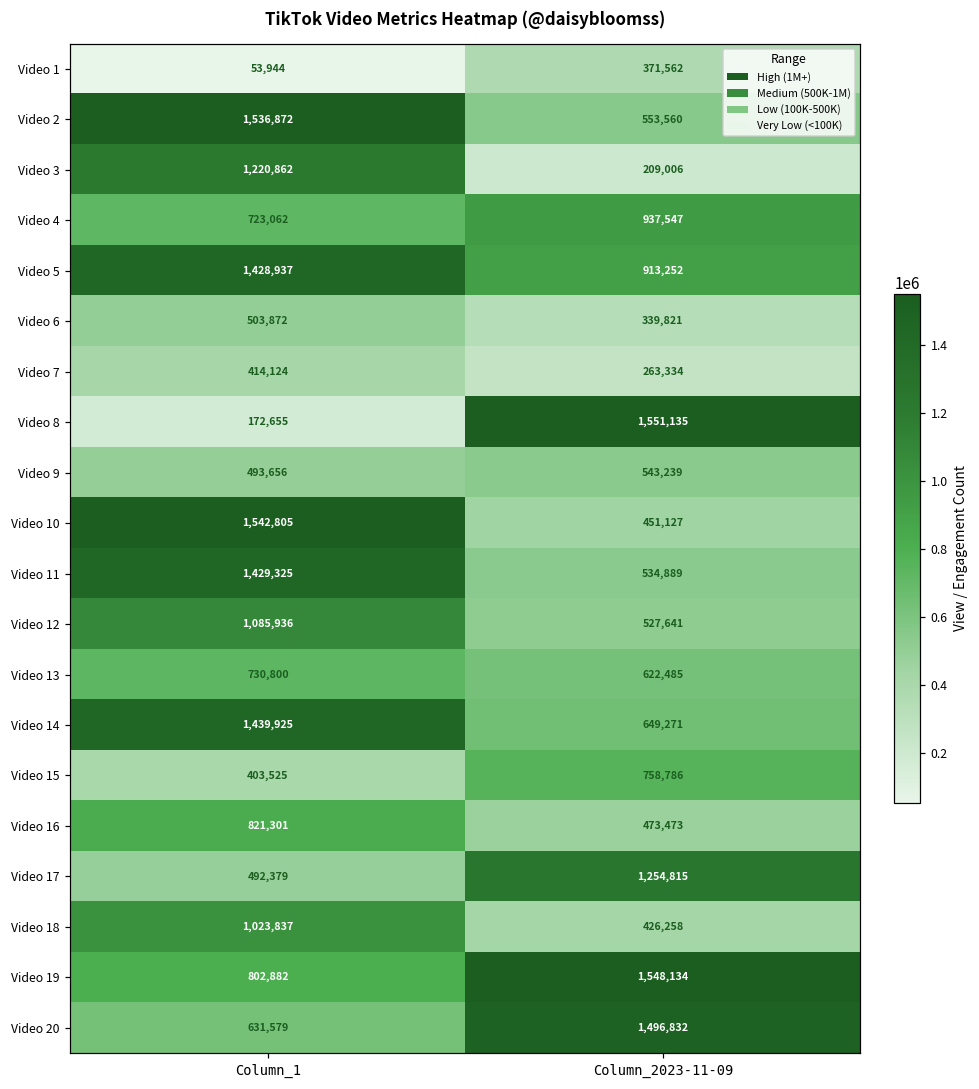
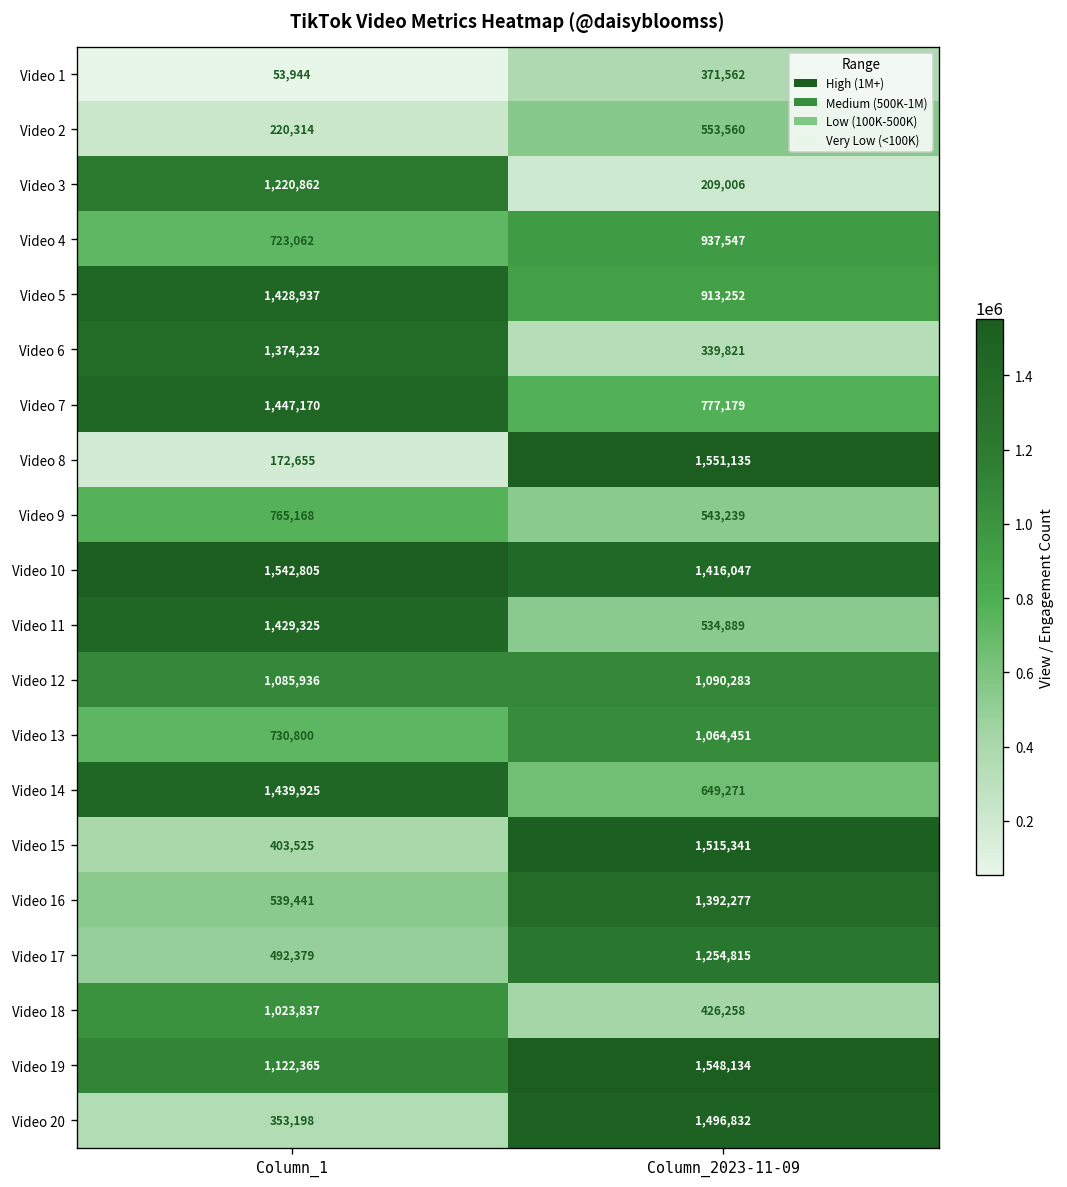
  {
    "Video 1": {
      "Column_1": "53,944",
      "Column_2023-11-09": "371,562"
    },
    "Video 2": {
-     "Column_1": "1,536,872",
+     "Column_1": "220,314",
      "Column_2023-11-09": "553,560"
    },
    "Video 3": {
      "Column_1": "1,220,862",
      "Column_2023-11-09": "209,006"
    },
    "Video 4": {
      "Column_1": "723,062",
      "Column_2023-11-09": "937,547"
    },
    "Video 5": {
      "Column_1": "1,428,937",
      "Column_2023-11-09": "913,252"
    },
    "Video 6": {
-     "Column_1": "503,872",
+     "Column_1": "1,374,232",
      "Column_2023-11-09": "339,821"
    },
    "Video 7": {
-     "Column_1": "414,124",
-     "Column_2023-11-09": "263,334"
+     "Column_1": "1,447,170",
+     "Column_2023-11-09": "777,179"
    },
    "Video 8": {
      "Column_1": "172,655",
      "Column_2023-11-09": "1,551,135"
    },
    "Video 9": {
-     "Column_1": "493,656",
+     "Column_1": "765,168",
      "Column_2023-11-09": "543,239"
    },
    "Video 10": {
      "Column_1": "1,542,805",
-     "Column_2023-11-09": "451,127"
+     "Column_2023-11-09": "1,416,047"
    },
    "Video 11": {
      "Column_1": "1,429,325",
      "Column_2023-11-09": "534,889"
    },
    "Video 12": {
      "Column_1": "1,085,936",
-     "Column_2023-11-09": "527,641"
+     "Column_2023-11-09": "1,090,283"
    },
    "Video 13": {
      "Column_1": "730,800",
-     "Column_2023-11-09": "622,485"
+     "Column_2023-11-09": "1,064,451"
    },
    "Video 14": {
      "Column_1": "1,439,925",
      "Column_2023-11-09": "649,271"
    },
    "Video 15": {
      "Column_1": "403,525",
-     "Column_2023-11-09": "758,786"
+     "Column_2023-11-09": "1,515,341"
    },
    "Video 16": {
-     "Column_1": "821,301",
-     "Column_2023-11-09": "473,473"
+     "Column_1": "539,441",
+     "Column_2023-11-09": "1,392,277"
    },
    "Video 17": {
      "Column_1": "492,379",
      "Column_2023-11-09": "1,254,815"
    },
    "Video 18": {
      "Column_1": "1,023,837",
      "Column_2023-11-09": "426,258"
    },
    "Video 19": {
-     "Column_1": "802,882",
+     "Column_1": "1,122,365",
      "Column_2023-11-09": "1,548,134"
    },
    "Video 20": {
-     "Column_1": "631,579",
+     "Column_1": "353,198",
      "Column_2023-11-09": "1,496,832"
    }
  }
